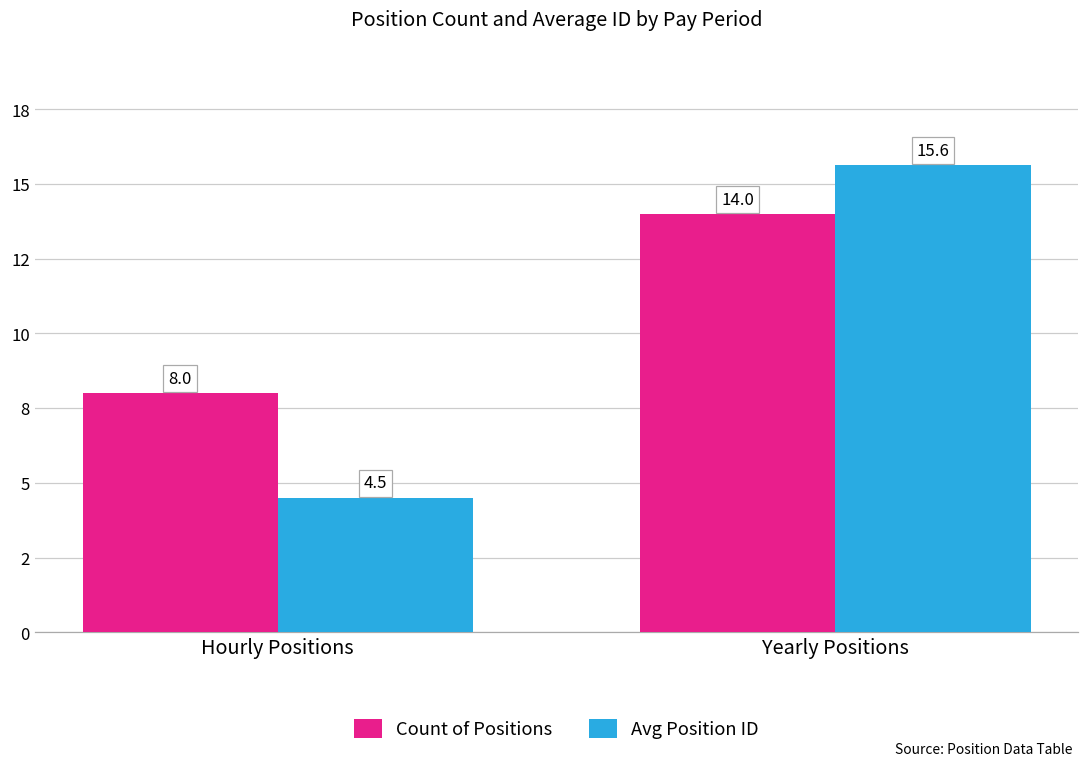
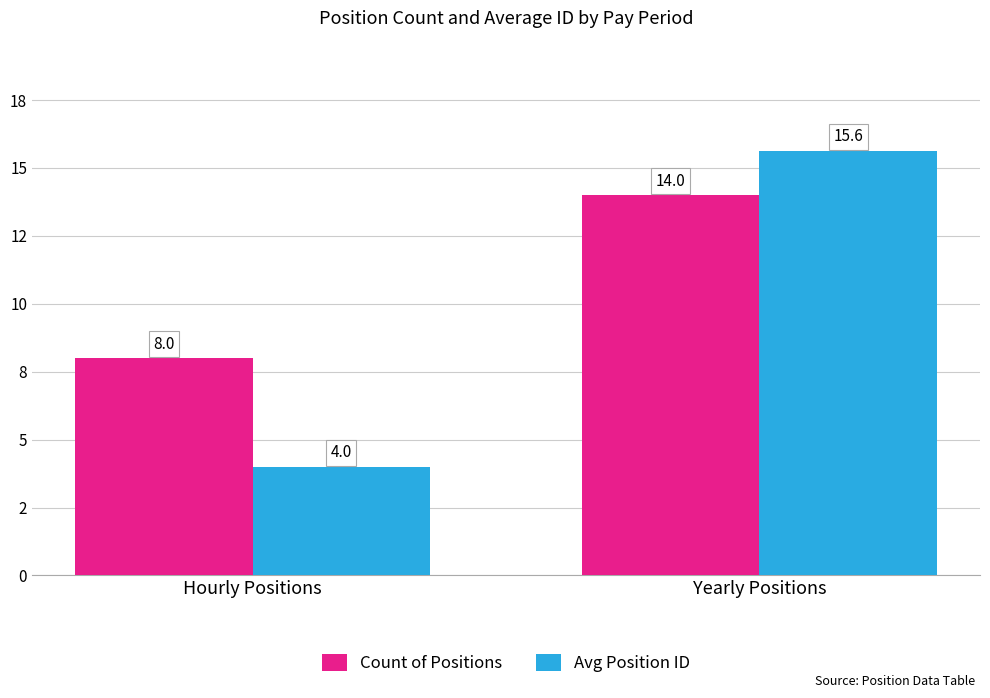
  {
    "Avg Position ID": {
-     "Hourly Positions": 4.5
+     "Hourly Positions": 4.0
    }
  }
